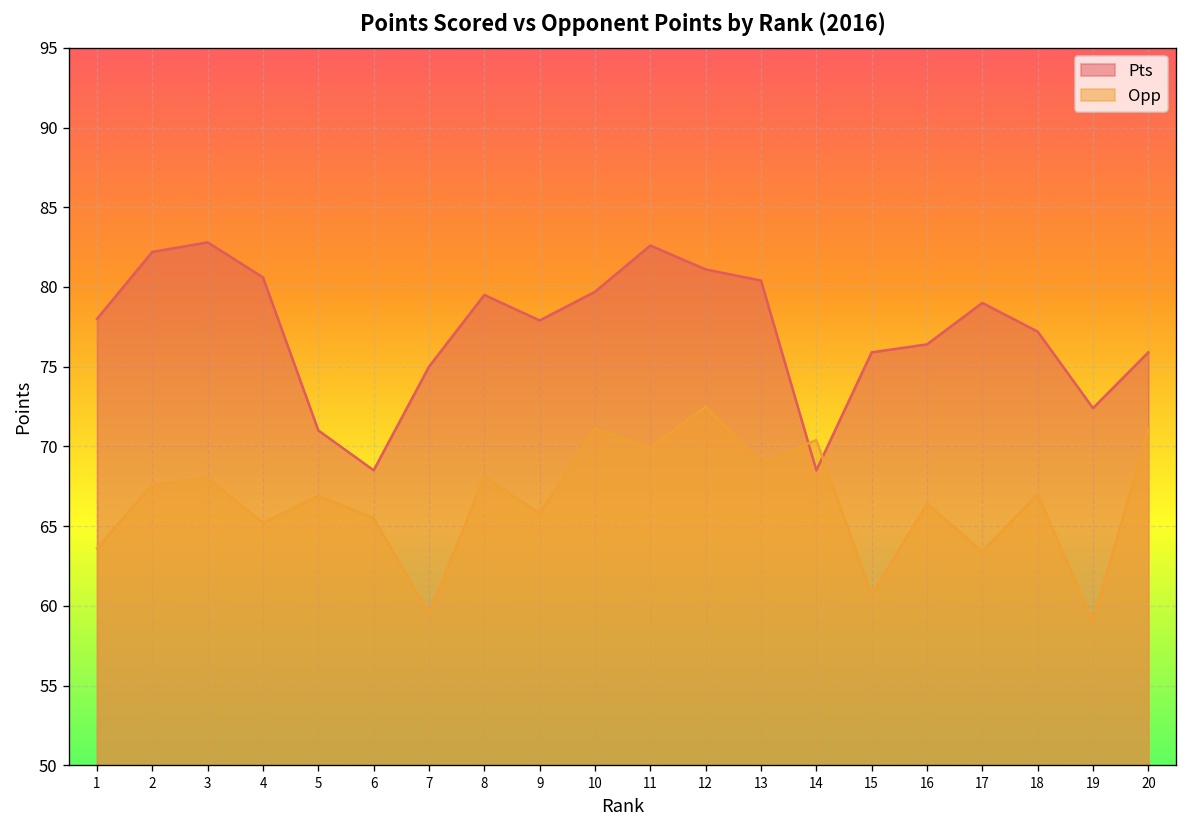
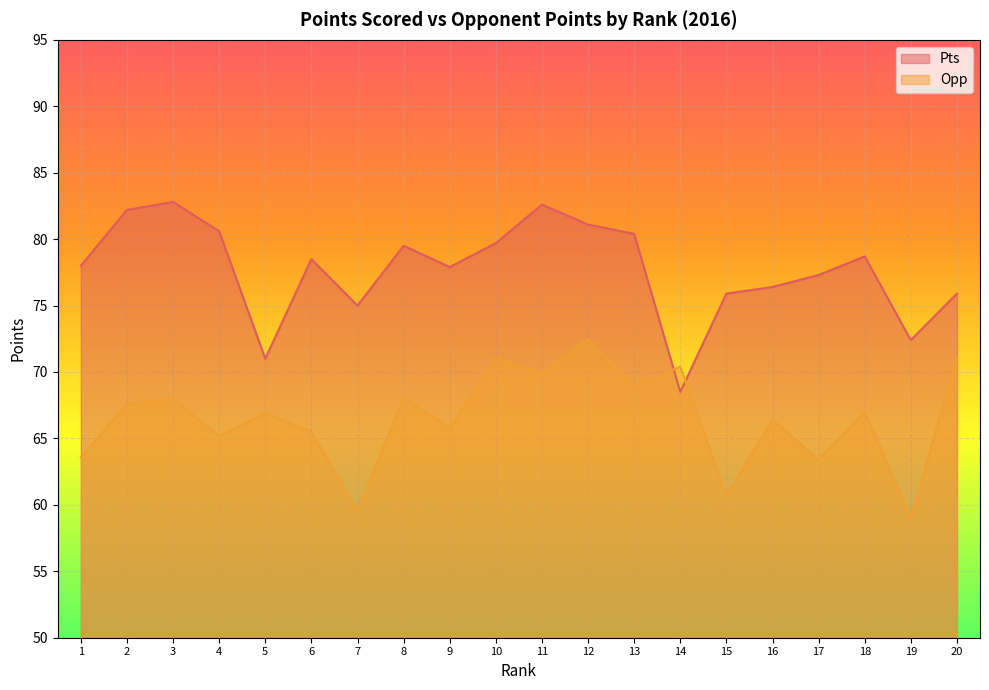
  {
    "Pts": {
      "1": 78.0,
      "2": 82.2,
      "3": 82.8,
      "4": 80.6,
      "5": 71.0,
-     "6": 68.5,
+     "6": 78.5,
      "7": 75.0,
      "8": 79.5,
      "9": 77.9,
      "10": 79.7,
      "11": 82.6,
      "12": 81.1,
      "13": 80.4,
      "14": 68.5,
      "15": 75.9,
      "16": 76.4,
-     "17": 79.0,
-     "18": 77.2,
+     "17": 77.3,
+     "18": 78.7,
      "19": 72.4,
      "20": 75.9
    },
    "Opp": {
      "1": 63.6,
      "2": 67.6,
      "3": 68.0,
      "4": 65.2,
      "5": 66.9,
      "6": 65.5,
      "7": 59.5,
      "8": 68.1,
      "9": 65.8,
      "10": 71.1,
      "11": 69.9,
      "12": 72.5,
      "13": 68.9,
      "14": 70.4,
      "15": 60.7,
      "16": 66.4,
      "17": 63.4,
      "18": 67.0,
      "19": 59.0,
      "20": 71.1
    }
  }
